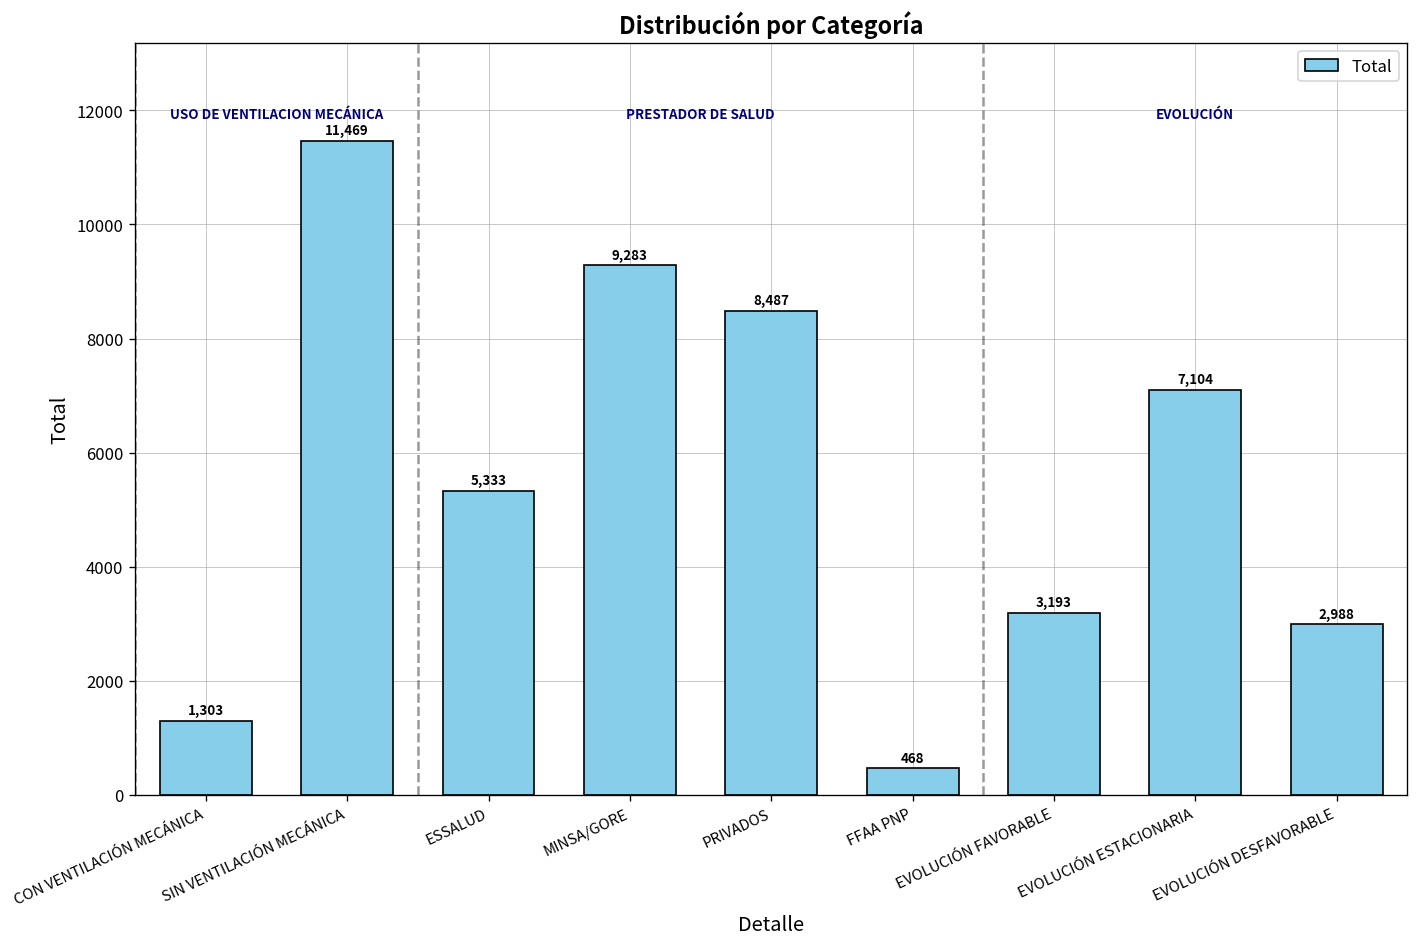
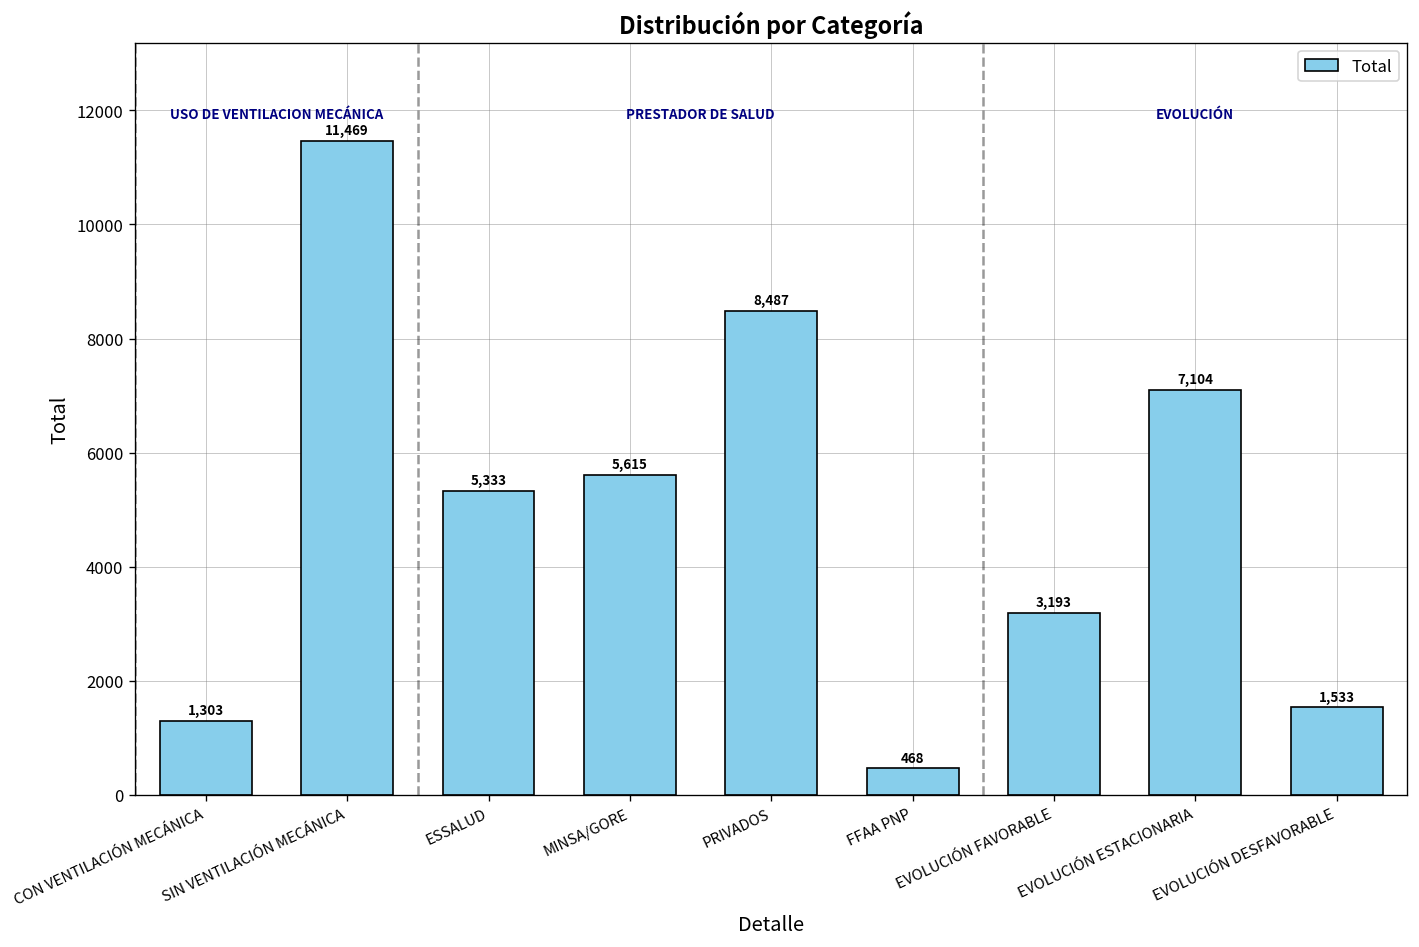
  {
    "CON VENTILACIÓN MECÁNICA": "1,303",
    "SIN VENTILACIÓN MECÁNICA": "11,469",
    "ESSALUD": "5,333",
-   "MINSA/GORE": "9,283",
+   "MINSA/GORE": "5,615",
    "PRIVADOS": "8,487",
    "FFAA PNP": "468",
    "EVOLUCIÓN FAVORABLE": "3,193",
    "EVOLUCIÓN ESTACIONARIA": "7,104",
-   "EVOLUCIÓN DESFAVORABLE": "2,988"
+   "EVOLUCIÓN DESFAVORABLE": "1,533"
  }
